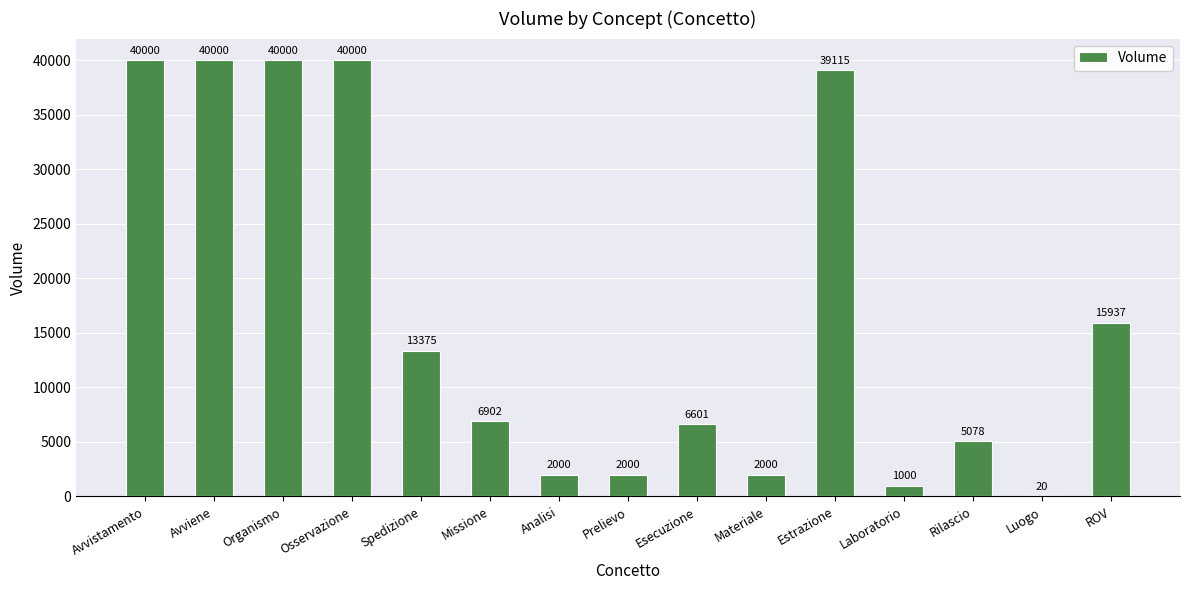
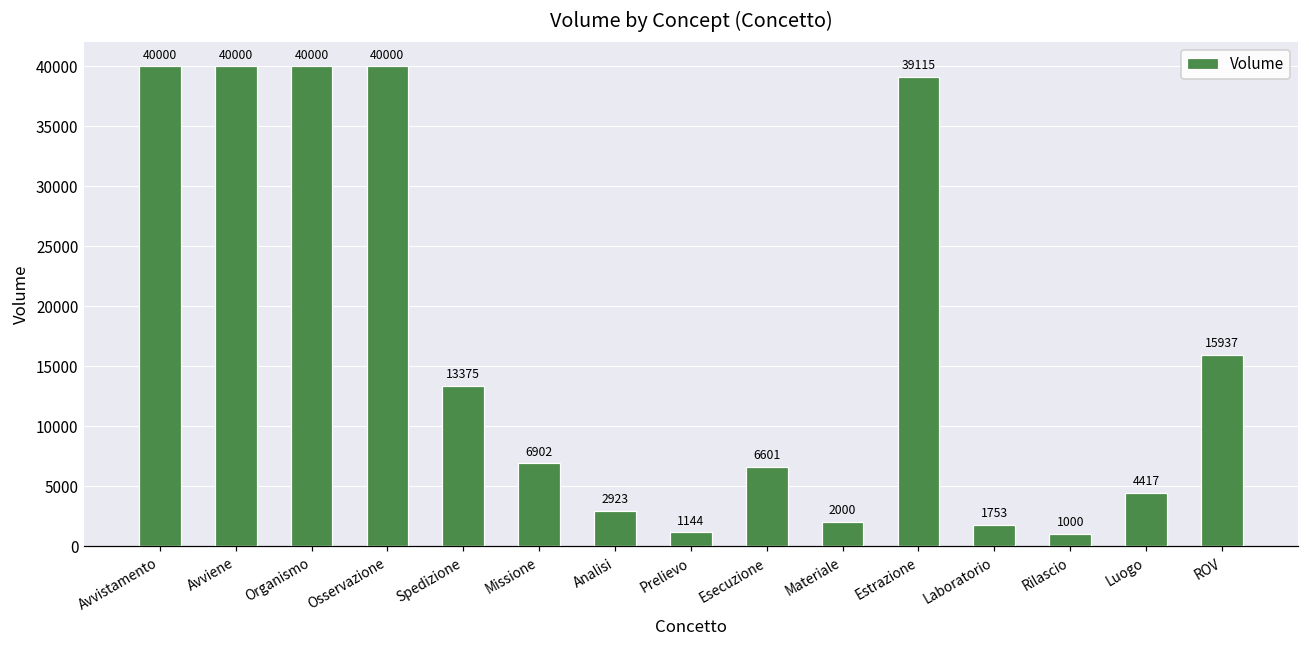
  {
    "Avvistamento": 40000,
    "Avviene": 40000,
    "Organismo": 40000,
    "Osservazione": 40000,
    "Spedizione": 13375,
    "Missione": 6902,
-   "Analisi": 2000,
-   "Prelievo": 2000,
+   "Analisi": 2923,
+   "Prelievo": 1144,
    "Esecuzione": 6601,
    "Materiale": 2000,
    "Estrazione": 39115,
-   "Laboratorio": 1000,
-   "Rilascio": 5078,
-   "Luogo": 20,
+   "Laboratorio": 1753,
+   "Rilascio": 1000,
+   "Luogo": 4417,
    "ROV": 15937
  }
